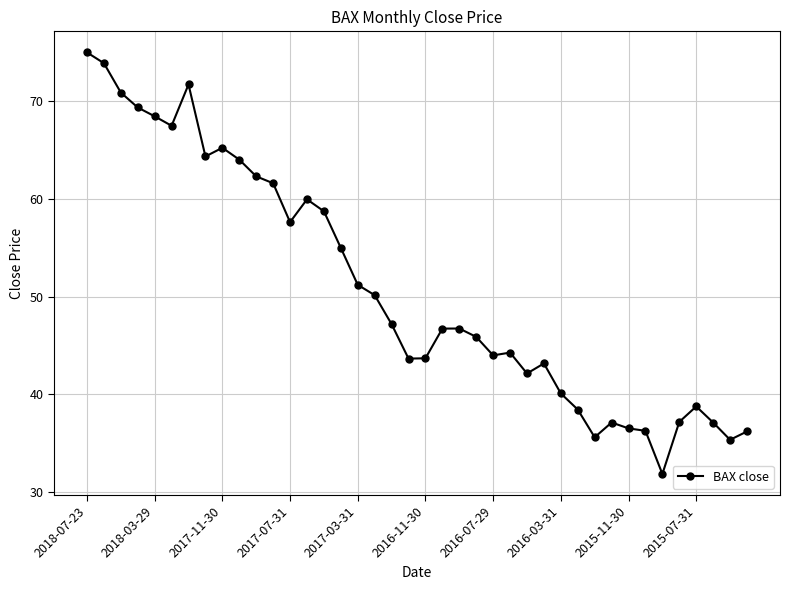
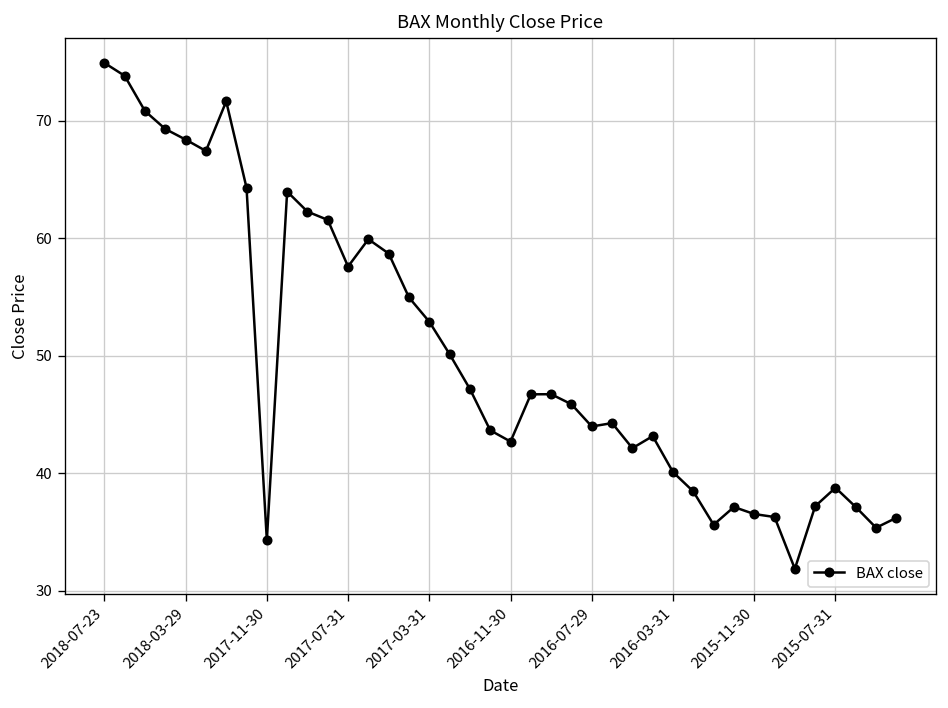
  {
    "2018-07-23": 75,
    "2018-03-29": 68,
-   "2017-11-30": 65,
+   "2017-11-30": 34,
    "2017-07-31": 58,
-   "2017-03-31": 51,
-   "2016-11-30": 44,
+   "2017-03-31": 53,
+   "2016-11-30": 43,
    "2016-07-29": 44,
    "2016-03-31": 40,
    "2015-11-30": 37,
    "2015-07-31": 39
  }
